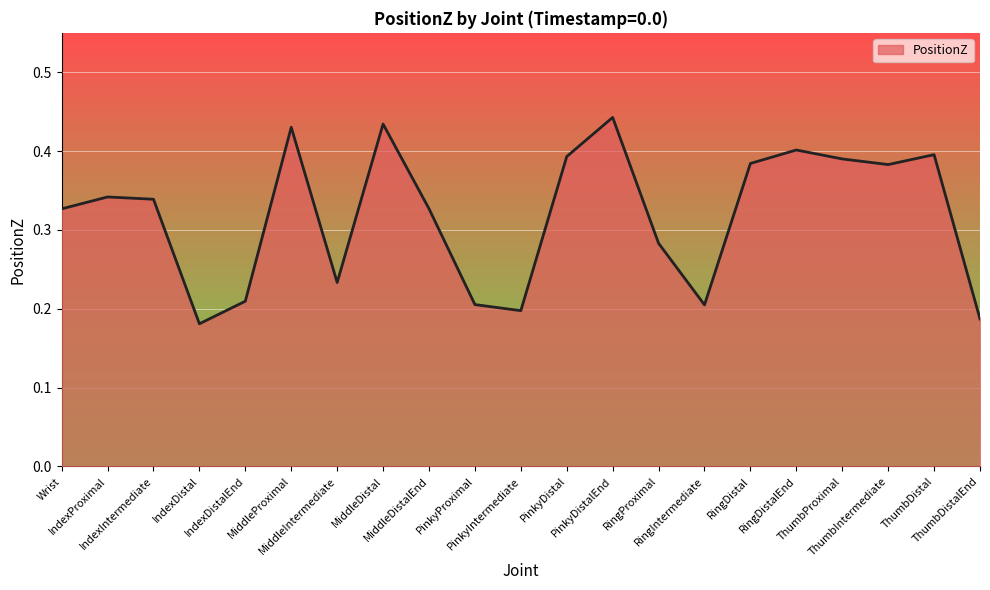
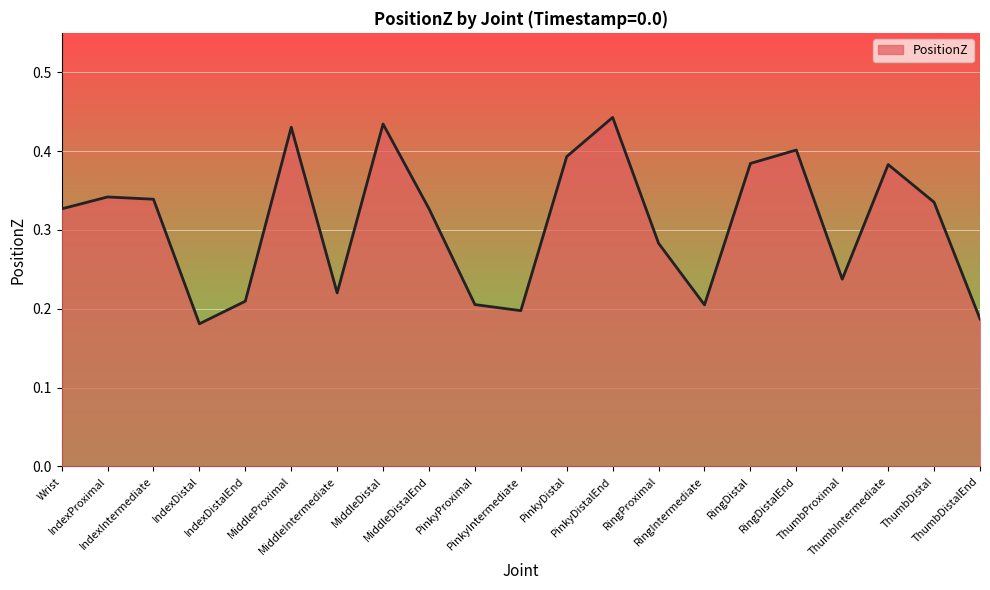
  {
    "Wrist": 0.33,
    "IndexProximal": 0.34,
    "IndexIntermediate": 0.34,
    "IndexDistal": 0.18,
    "IndexDistalEnd": 0.21,
    "MiddleProximal": 0.43,
-   "MiddleIntermediate": 0.23,
+   "MiddleIntermediate": 0.22,
    "MiddleDistal": 0.43,
    "MiddleDistalEnd": 0.33,
    "PinkyProximal": 0.21,
    "PinkyIntermediate": 0.20,
    "PinkyDistal": 0.39,
    "PinkyDistalEnd": 0.44,
    "RingProximal": 0.28,
    "RingIntermediate": 0.20,
    "RingDistal": 0.38,
    "RingDistalEnd": 0.40,
-   "ThumbProximal": 0.39,
+   "ThumbProximal": 0.24,
    "ThumbIntermediate": 0.38,
-   "ThumbDistal": 0.40,
+   "ThumbDistal": 0.34,
    "ThumbDistalEnd": 0.19
  }
